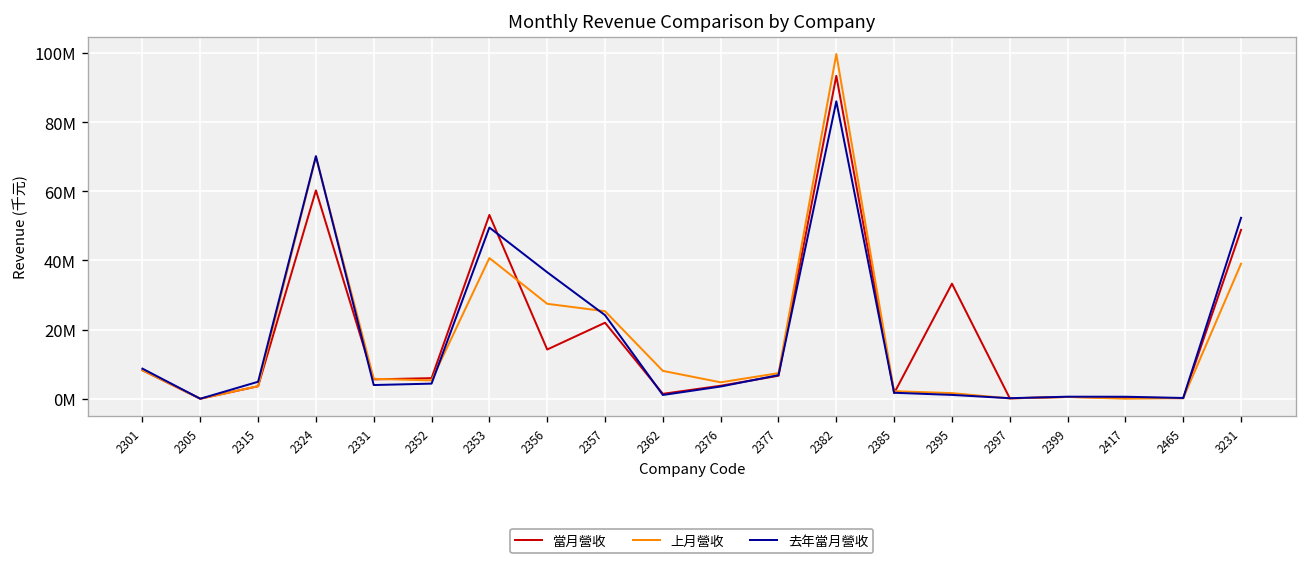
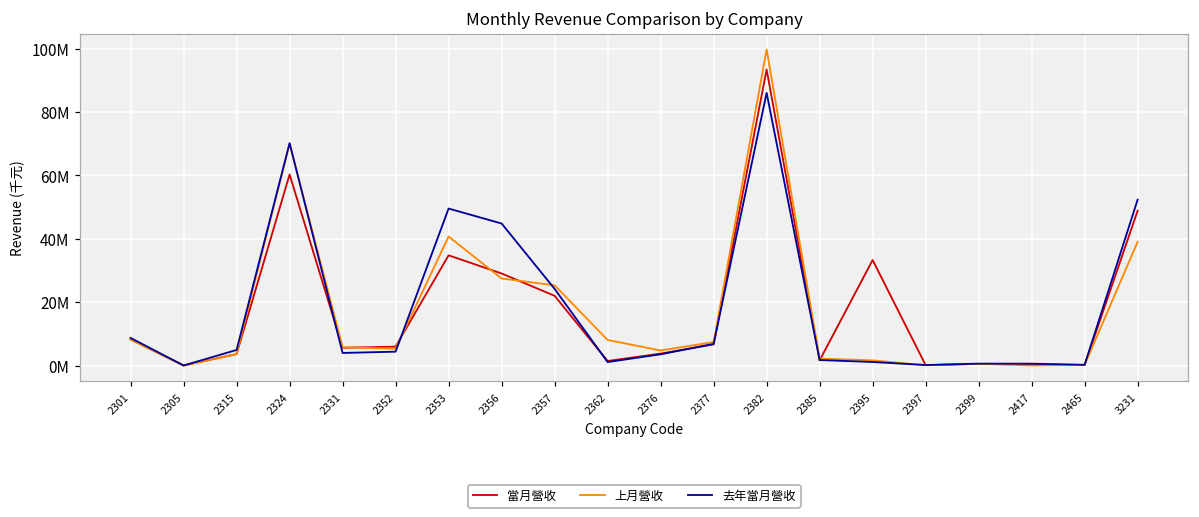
  {
    "當月營收": {
      "2324": 60000000,
-     "2353": 53000000,
-     "2356": 14000000,
+     "2353": 35000000,
+     "2356": 29000000,
      "2357": 22000000,
      "2382": 93000000,
      "2395": 33000000,
      "3231": 49000000
    },
    "上月營收": {
      "2353": 41000000,
      "2356": 27000000,
      "2357": 25000000,
      "2362": 8000000,
      "2376": 5000000,
      "2382": 100000000,
      "3231": 39000000
    },
    "去年當月營收": {
      "2315": 5000000,
      "2331": 4000000,
      "2352": 4000000,
      "2353": 50000000,
-     "2356": 37000000,
+     "2356": 45000000,
      "2357": 24000000,
      "2382": 86000000,
      "3231": 52000000
    }
  }
